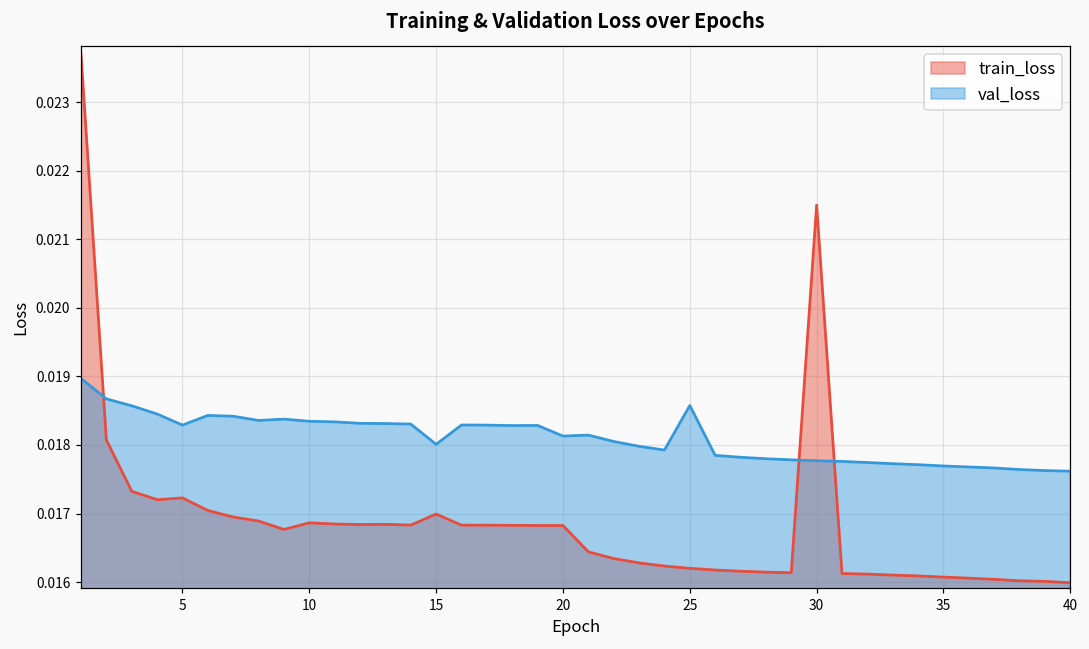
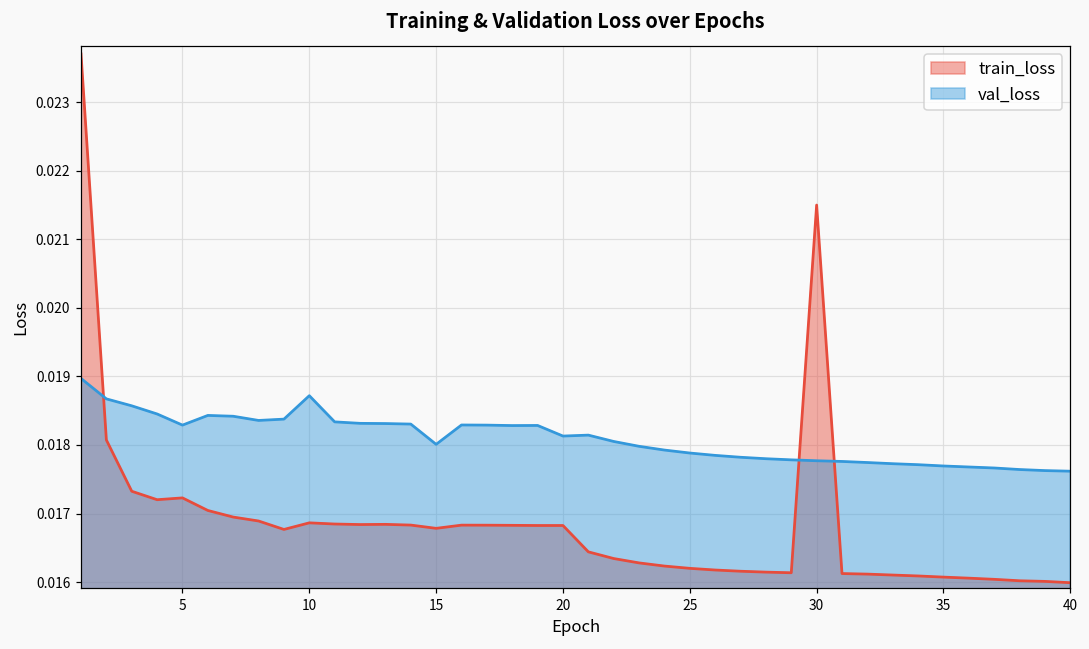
  {
    "train_loss": {
      "5": 0.0172,
      "10": 0.0169,
-     "15": 0.0170,
+     "15": 0.0168,
      "20": 0.0168,
      "25": 0.0162,
      "30": 0.0215,
      "35": 0.0161,
      "40": 0.0160
    },
    "val_loss": {
      "5": 0.0183,
-     "10": 0.0183,
+     "10": 0.0187,
      "15": 0.0180,
      "20": 0.0181,
-     "25": 0.0186,
+     "25": 0.0179,
      "30": 0.0178,
      "35": 0.0177,
      "40": 0.0176
    }
  }
